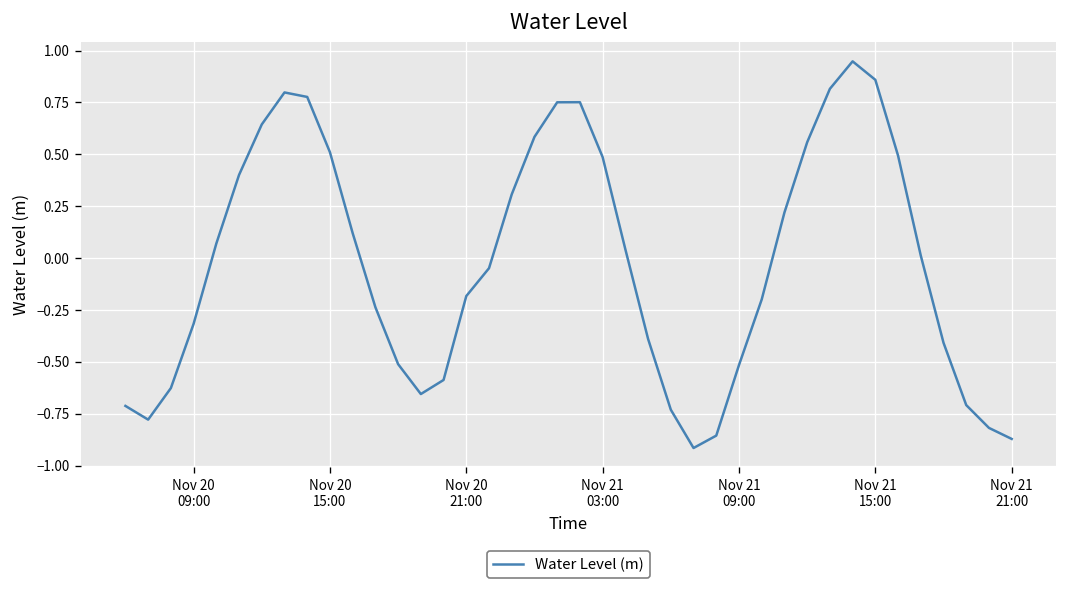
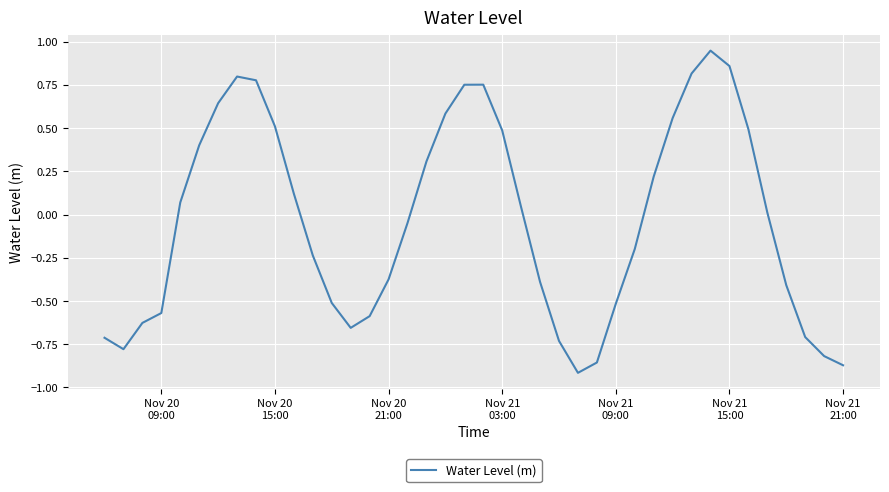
  {
-   "Nov 20 09:00": -0.32,
+   "Nov 20 09:00": -0.57,
    "Nov 20 15:00": 0.51,
-   "Nov 20 21:00": -0.18,
+   "Nov 20 21:00": -0.37,
    "Nov 21 03:00": 0.49,
    "Nov 21 09:00": -0.52,
    "Nov 21 15:00": 0.86,
    "Nov 21 21:00": -0.87
  }
